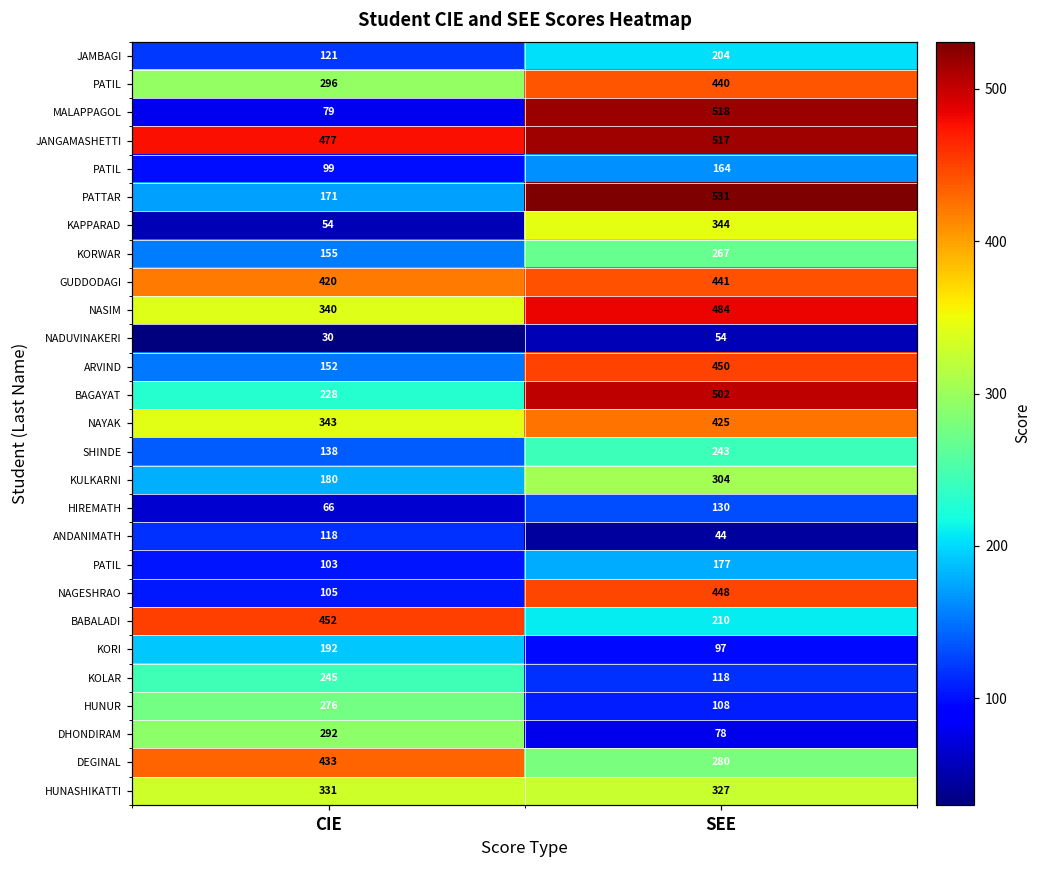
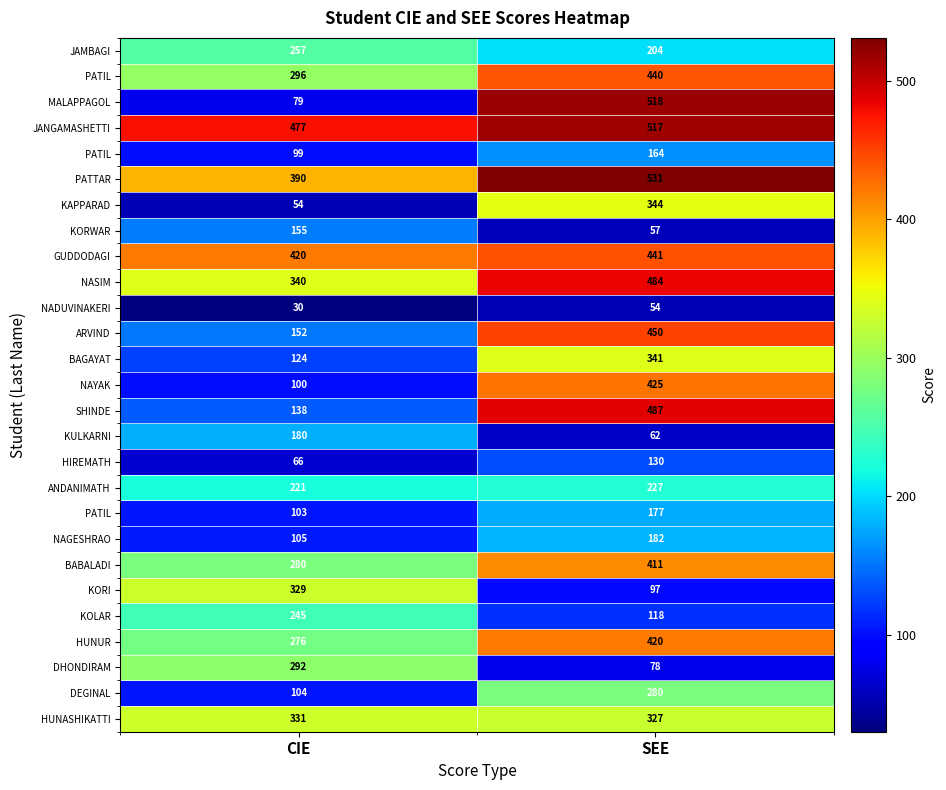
  {
    "JAMBAGI": {
-     "CIE": 121,
+     "CIE": 257,
      "SEE": 204
    },
    "MALAPPAGOL": {
      "CIE": 79,
      "SEE": 518
    },
    "JANGAMASHETTI": {
      "CIE": 477,
      "SEE": 517
    },
    "PATTAR": {
-     "CIE": 171,
+     "CIE": 390,
      "SEE": 531
    },
    "KAPPARAD": {
      "CIE": 54,
      "SEE": 344
    },
    "KORWAR": {
      "CIE": 155,
-     "SEE": 267
+     "SEE": 57
    },
    "GUDDODAGI": {
      "CIE": 420,
      "SEE": 441
    },
    "NASIM": {
      "CIE": 340,
      "SEE": 484
    },
    "NADUVINAKERI": {
      "CIE": 30,
      "SEE": 54
    },
    "ARVIND": {
      "CIE": 152,
      "SEE": 450
    },
    "BAGAYAT": {
-     "CIE": 228,
-     "SEE": 502
+     "CIE": 124,
+     "SEE": 341
    },
    "NAYAK": {
-     "CIE": 343,
+     "CIE": 100,
      "SEE": 425
    },
    "SHINDE": {
      "CIE": 138,
-     "SEE": 243
+     "SEE": 487
    },
    "KULKARNI": {
      "CIE": 180,
-     "SEE": 304
+     "SEE": 62
    },
    "HIREMATH": {
      "CIE": 66,
      "SEE": 130
    },
    "ANDANIMATH": {
-     "CIE": 118,
-     "SEE": 44
+     "CIE": 221,
+     "SEE": 227
    },
    "NAGESHRAO": {
      "CIE": 105,
-     "SEE": 448
+     "SEE": 182
    },
    "BABALADI": {
-     "CIE": 452,
-     "SEE": 210
+     "CIE": 280,
+     "SEE": 411
    },
    "KORI": {
-     "CIE": 192,
+     "CIE": 329,
      "SEE": 97
    },
    "KOLAR": {
      "CIE": 245,
      "SEE": 118
    },
    "HUNUR": {
      "CIE": 276,
-     "SEE": 108
+     "SEE": 420
    },
    "DHONDIRAM": {
      "CIE": 292,
      "SEE": 78
    },
    "DEGINAL": {
-     "CIE": 433,
+     "CIE": 104,
      "SEE": 280
    },
    "HUNASHIKATTI": {
      "CIE": 331,
      "SEE": 327
    }
  }
